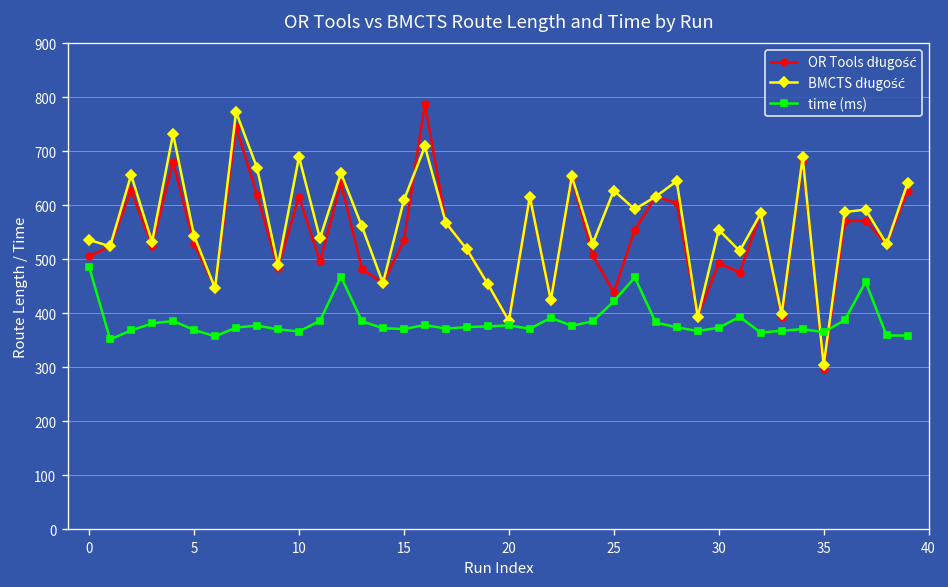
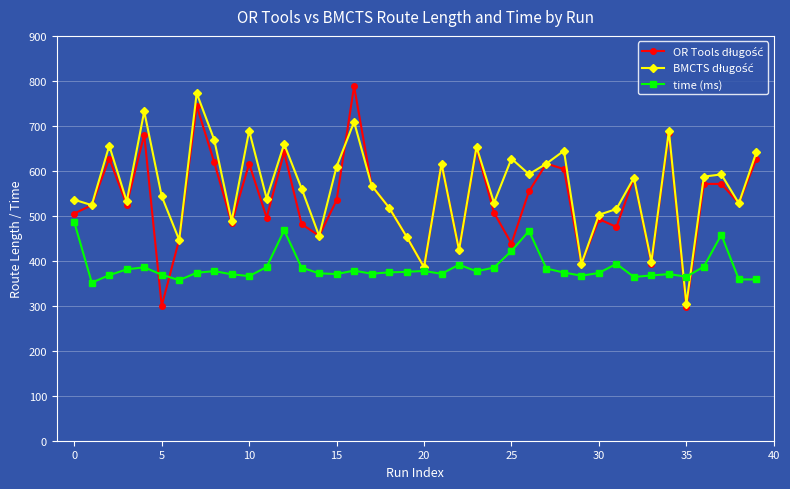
  {
    "OR Tools długość": {
      "0": 510,
-     "5": 530,
+     "5": 300,
      "10": 620,
      "15": 530,
      "25": 440,
      "30": 490,
      "35": 300
    },
    "BMCTS długość": {
      "0": 540,
      "5": 540,
      "10": 690,
      "15": 610,
      "25": 630,
-     "30": 550,
+     "30": 500,
      "35": 300
    },
    "time (ms)": {
      "0": 490,
      "5": 370,
      "10": 370,
      "15": 370,
      "20": 380,
      "25": 420,
      "30": 370,
      "35": 360
    }
  }
